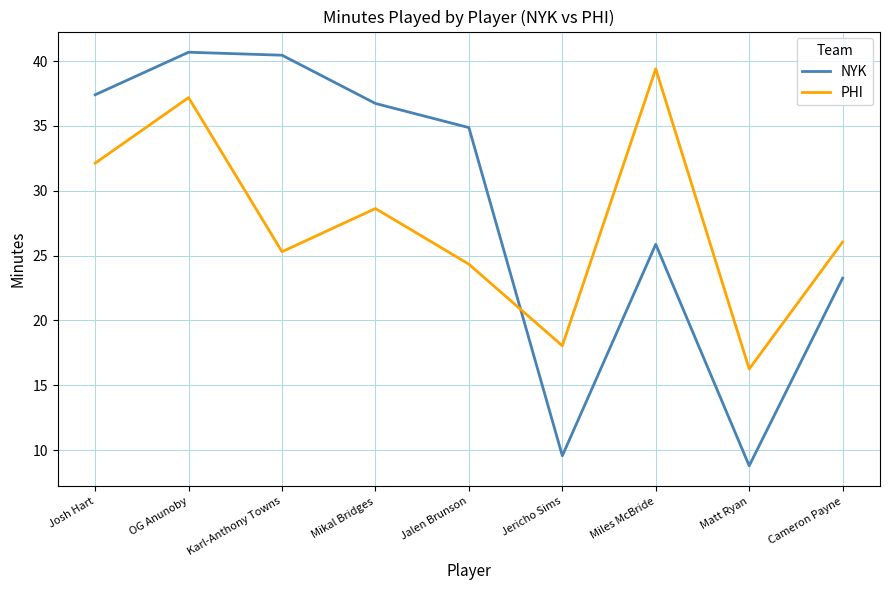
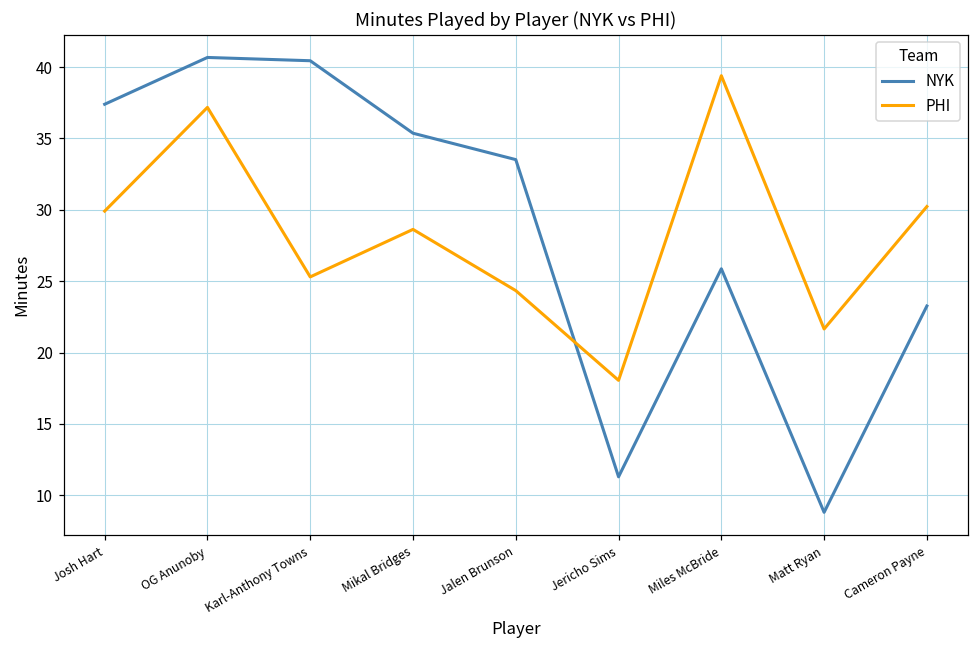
  {
    "NYK": {
      "Josh Hart": 37.4,
      "OG Anunoby": 40.7,
      "Karl-Anthony Towns": 40.5,
-     "Mikal Bridges": 36.7,
-     "Jalen Brunson": 34.9,
-     "Jericho Sims": 9.6,
+     "Mikal Bridges": 35.4,
+     "Jalen Brunson": 33.5,
+     "Jericho Sims": 11.3,
      "Miles McBride": 25.9,
      "Matt Ryan": 8.8,
      "Cameron Payne": 23.3
    },
    "PHI": {
-     "Josh Hart": 32.1,
+     "Josh Hart": 29.9,
      "OG Anunoby": 37.2,
      "Karl-Anthony Towns": 25.3,
      "Mikal Bridges": 28.6,
      "Jalen Brunson": 24.3,
      "Jericho Sims": 18.1,
      "Miles McBride": 39.4,
-     "Matt Ryan": 16.3,
-     "Cameron Payne": 26.1
+     "Matt Ryan": 21.7,
+     "Cameron Payne": 30.2
    }
  }
